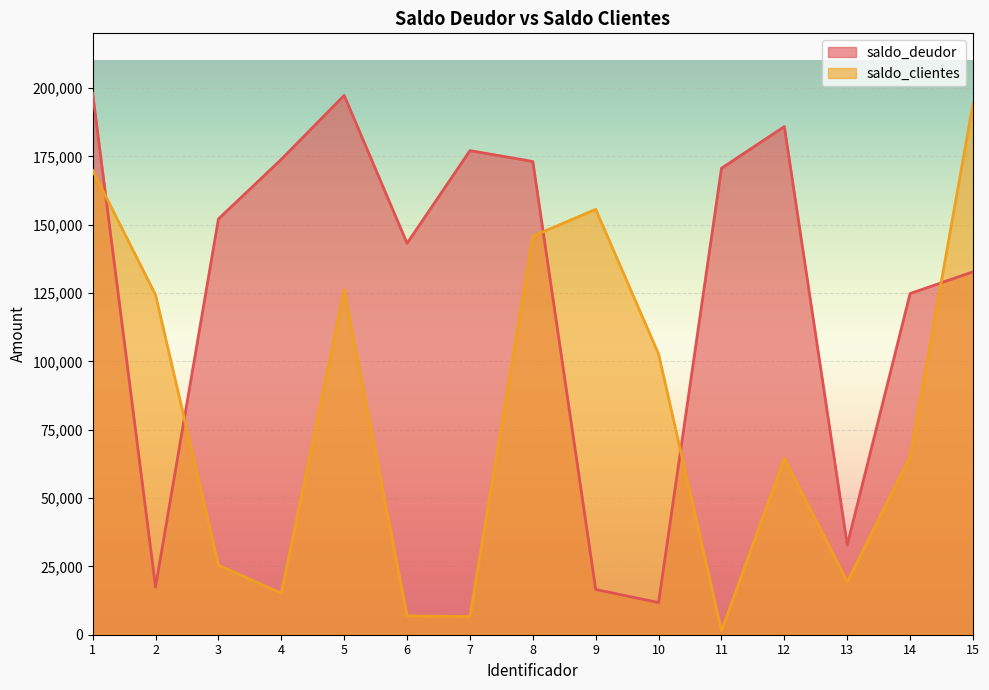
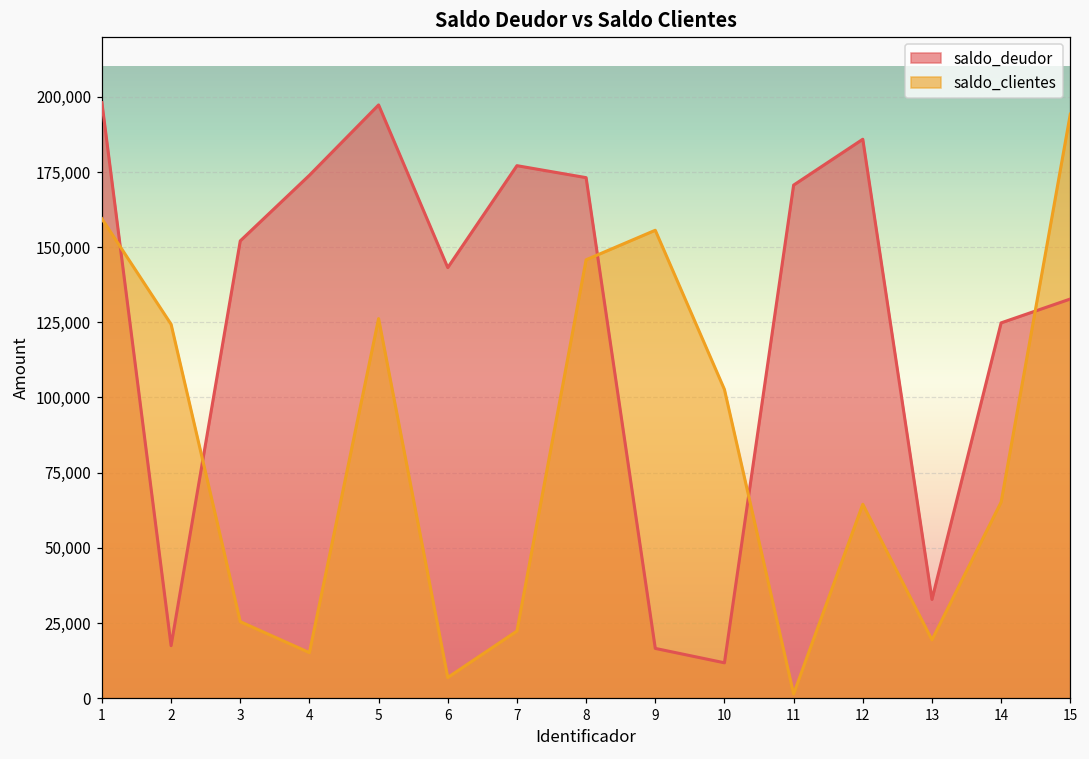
  {
    "saldo_deudor": {
      "1": "198,000",
      "2": "17,000",
      "3": "152,000",
      "4": "174,000",
      "5": "197,000",
      "6": "143,000",
      "7": "177,000",
      "8": "173,000",
      "9": "17,000",
      "10": "12,000",
      "11": "171,000",
      "12": "186,000",
      "13": "33,000",
      "14": "125,000",
      "15": "133,000"
    },
    "saldo_clientes": {
-     "1": "170,000",
+     "1": "159,000",
      "2": "124,000",
      "3": "25,000",
      "4": "15,000",
      "5": "126,000",
      "6": "7,000",
-     "7": "7,000",
+     "7": "22,000",
      "8": "146,000",
      "9": "156,000",
      "10": "103,000",
      "11": "1,000",
      "12": "64,000",
      "13": "19,000",
      "14": "65,000",
      "15": "194,000"
    }
  }
